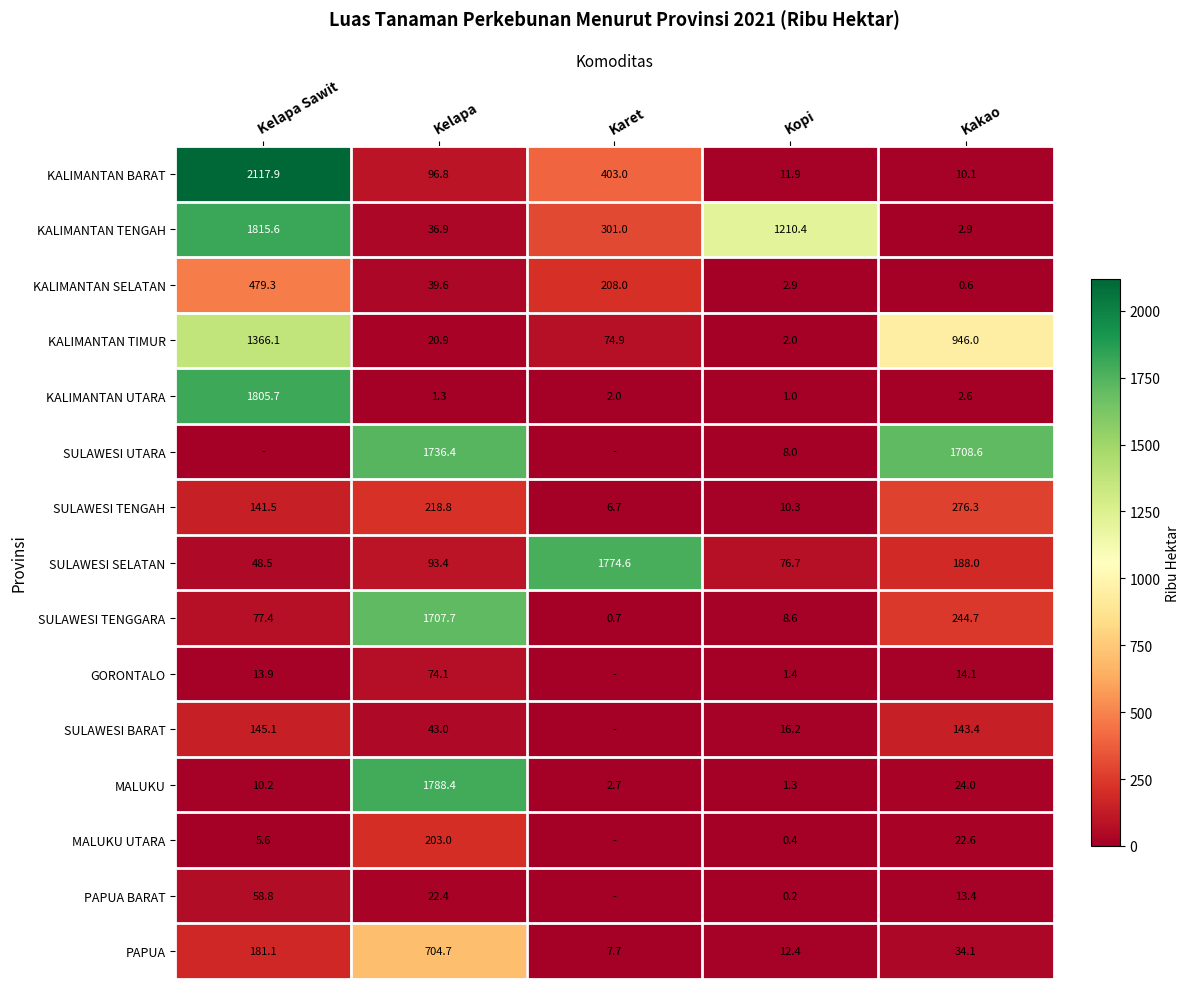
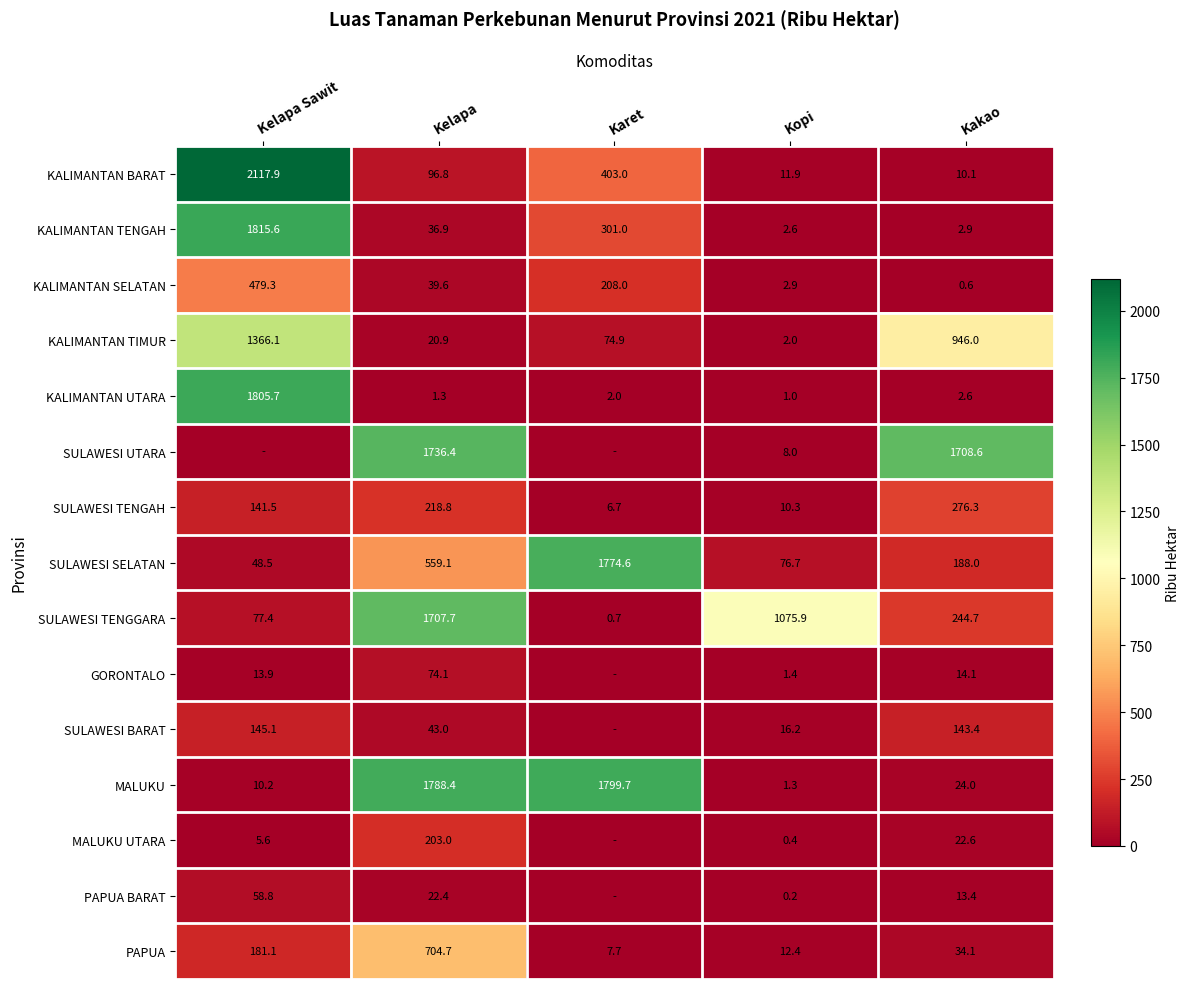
  {
    "KALIMANTAN BARAT": {
      "Kelapa Sawit": 2117.9,
      "Kelapa": 96.8,
      "Karet": 403.0,
      "Kopi": 11.9,
      "Kakao": 10.1
    },
    "KALIMANTAN TENGAH": {
      "Kelapa Sawit": 1815.6,
      "Kelapa": 36.9,
      "Karet": 301.0,
-     "Kopi": 1210.4,
+     "Kopi": 2.6,
      "Kakao": 2.9
    },
    "KALIMANTAN SELATAN": {
      "Kelapa Sawit": 479.3,
      "Kelapa": 39.6,
      "Karet": 208.0,
      "Kopi": 2.9,
      "Kakao": 0.6
    },
    "KALIMANTAN TIMUR": {
      "Kelapa Sawit": 1366.1,
      "Kelapa": 20.9,
      "Karet": 74.9,
      "Kopi": 2.0,
      "Kakao": 946.0
    },
    "KALIMANTAN UTARA": {
      "Kelapa Sawit": 1805.7,
      "Kelapa": 1.3,
      "Karet": 2.0,
      "Kopi": 1.0,
      "Kakao": 2.6
    },
    "SULAWESI UTARA": {
      "Kelapa": 1736.4,
      "Kopi": 8.0,
      "Kakao": 1708.6
    },
    "SULAWESI TENGAH": {
      "Kelapa Sawit": 141.5,
      "Kelapa": 218.8,
      "Karet": 6.7,
      "Kopi": 10.3,
      "Kakao": 276.3
    },
    "SULAWESI SELATAN": {
      "Kelapa Sawit": 48.5,
-     "Kelapa": 93.4,
+     "Kelapa": 559.1,
      "Karet": 1774.6,
      "Kopi": 76.7,
      "Kakao": 188.0
    },
    "SULAWESI TENGGARA": {
      "Kelapa Sawit": 77.4,
      "Kelapa": 1707.7,
      "Karet": 0.7,
-     "Kopi": 8.6,
+     "Kopi": 1075.9,
      "Kakao": 244.7
    },
    "GORONTALO": {
      "Kelapa Sawit": 13.9,
      "Kelapa": 74.1,
      "Kopi": 1.4,
      "Kakao": 14.1
    },
    "SULAWESI BARAT": {
      "Kelapa Sawit": 145.1,
      "Kelapa": 43.0,
      "Kopi": 16.2,
      "Kakao": 143.4
    },
    "MALUKU": {
      "Kelapa Sawit": 10.2,
      "Kelapa": 1788.4,
-     "Karet": 2.7,
+     "Karet": 1799.7,
      "Kopi": 1.3,
      "Kakao": 24.0
    },
    "MALUKU UTARA": {
      "Kelapa Sawit": 5.6,
      "Kelapa": 203.0,
      "Kopi": 0.4,
      "Kakao": 22.6
    },
    "PAPUA BARAT": {
      "Kelapa Sawit": 58.8,
      "Kelapa": 22.4,
      "Kopi": 0.2,
      "Kakao": 13.4
    },
    "PAPUA": {
      "Kelapa Sawit": 181.1,
      "Kelapa": 704.7,
      "Karet": 7.7,
      "Kopi": 12.4,
      "Kakao": 34.1
    }
  }
